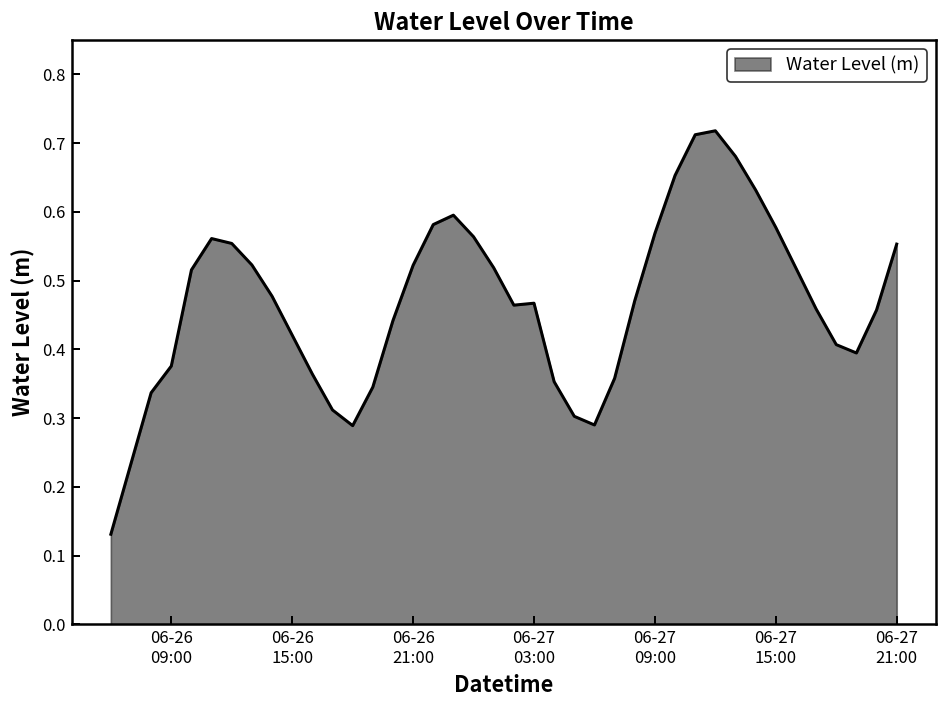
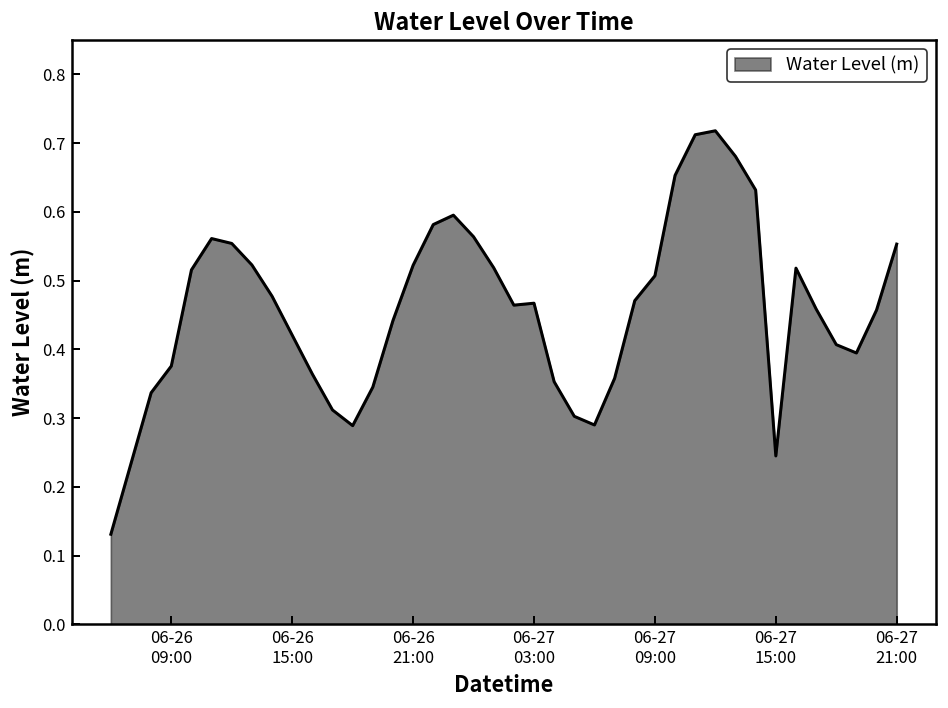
  {
    "06-26 09:00": 0.38,
    "06-26 15:00": 0.42,
    "06-26 21:00": 0.52,
    "06-27 03:00": 0.47,
-   "06-27 09:00": 0.57,
-   "06-27 15:00": 0.58,
+   "06-27 09:00": 0.51,
+   "06-27 15:00": 0.25,
    "06-27 21:00": 0.55
  }
